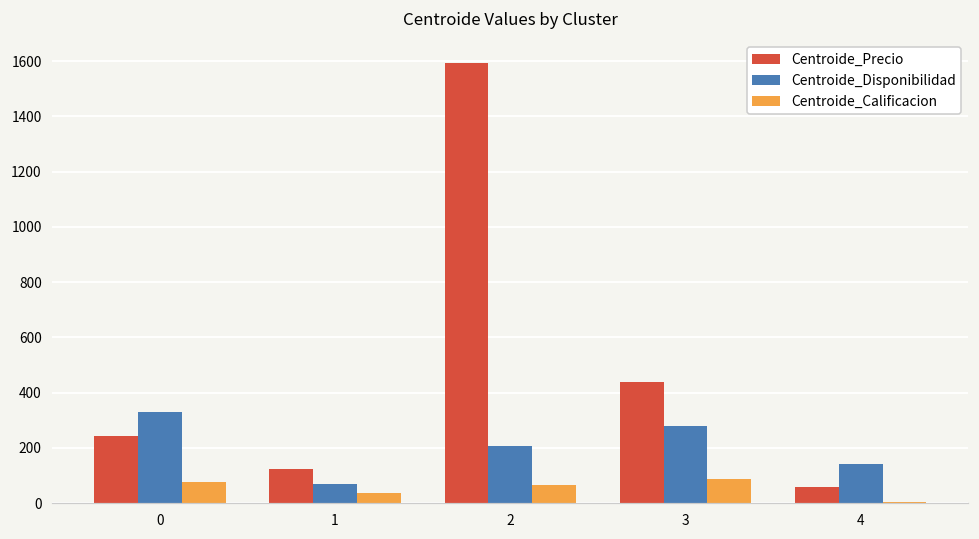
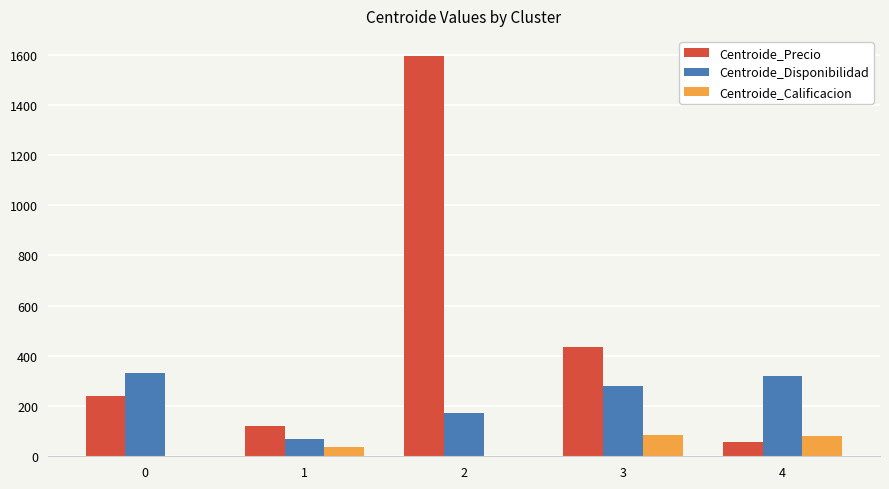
  {
    "Centroide_Precio": {
      "0": 240,
      "1": 120,
      "2": 1590,
      "3": 440,
      "4": 60
    },
    "Centroide_Disponibilidad": {
      "0": 330,
      "1": 70,
-     "2": 210,
+     "2": 170,
      "3": 280,
-     "4": 140
+     "4": 320
    },
    "Centroide_Calificacion": {
-     "0": 80,
+     "0": 0,
      "1": 40,
-     "2": 60,
+     "2": 0,
      "3": 90,
-     "4": 0
+     "4": 80
    }
  }
